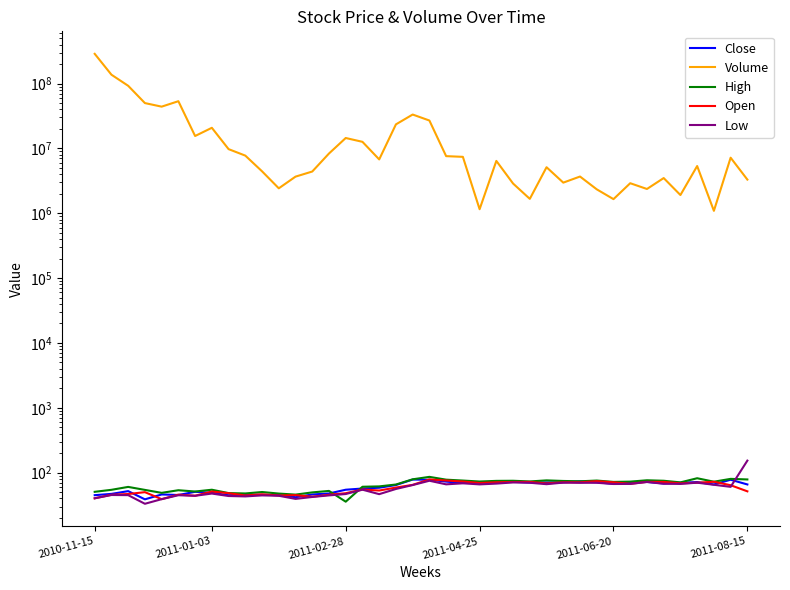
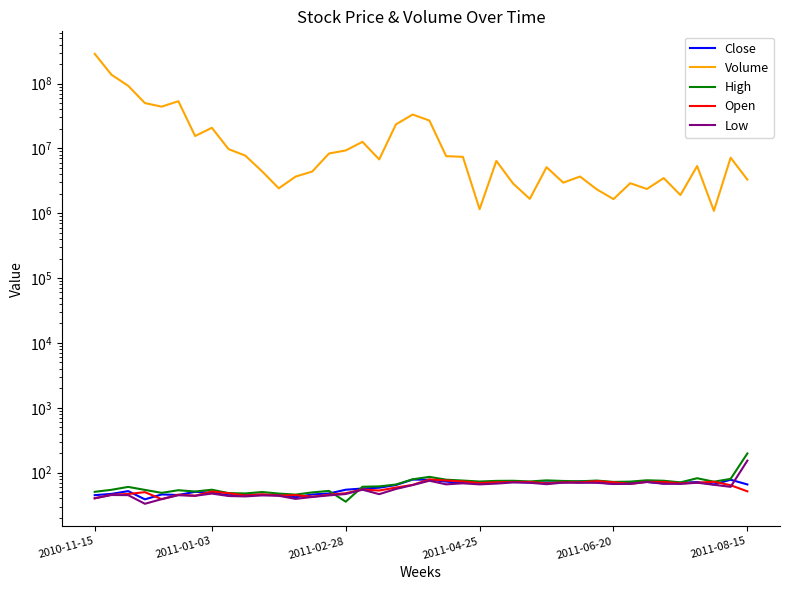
  {
    "Close": {
      "2010-11-15": 40,
      "2011-02-28": 50,
      "2011-08-15": 70
    },
    "Volume": {
      "2010-11-15": 300000000,
      "2011-01-03": 21000000,
-     "2011-02-28": 14000000,
+     "2011-02-28": 9000000,
      "2011-04-25": 1200000,
      "2011-06-20": 1700000,
      "2011-08-15": 3000000
    },
    "High": {
      "2010-11-15": 50,
      "2011-02-28": 40,
-     "2011-08-15": 80
+     "2011-08-15": 200
    },
    "Open": {
      "2011-08-15": 50
    },
    "Low": {
      "2011-08-15": 150
    }
  }
